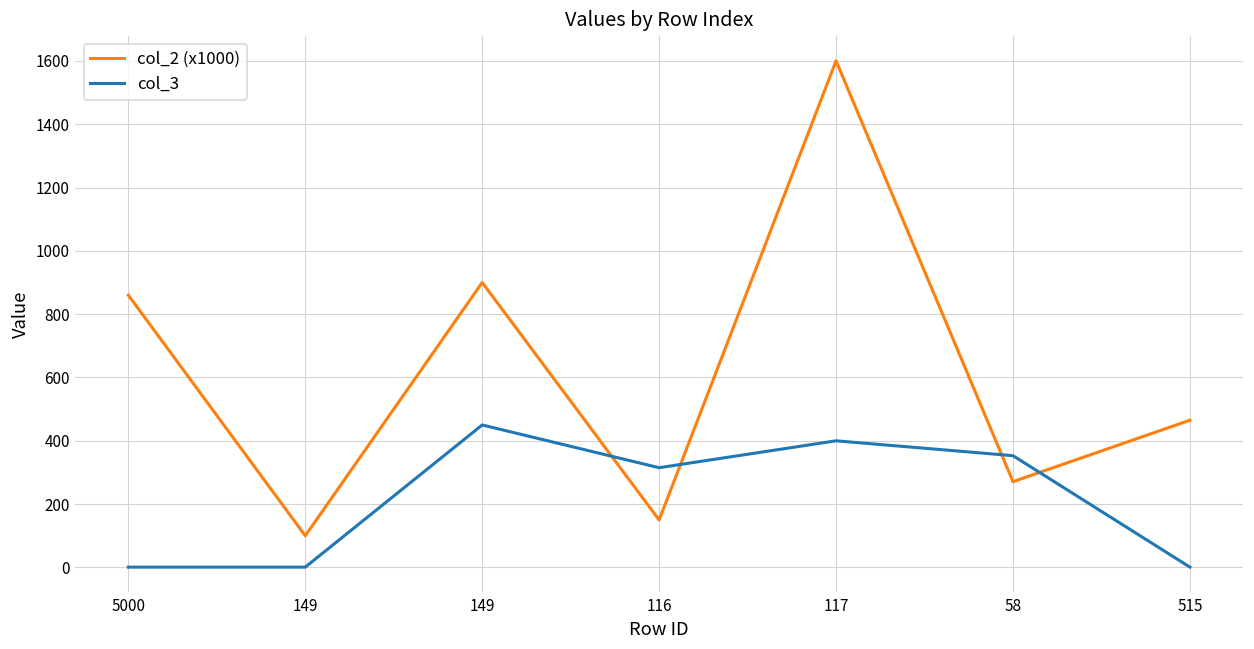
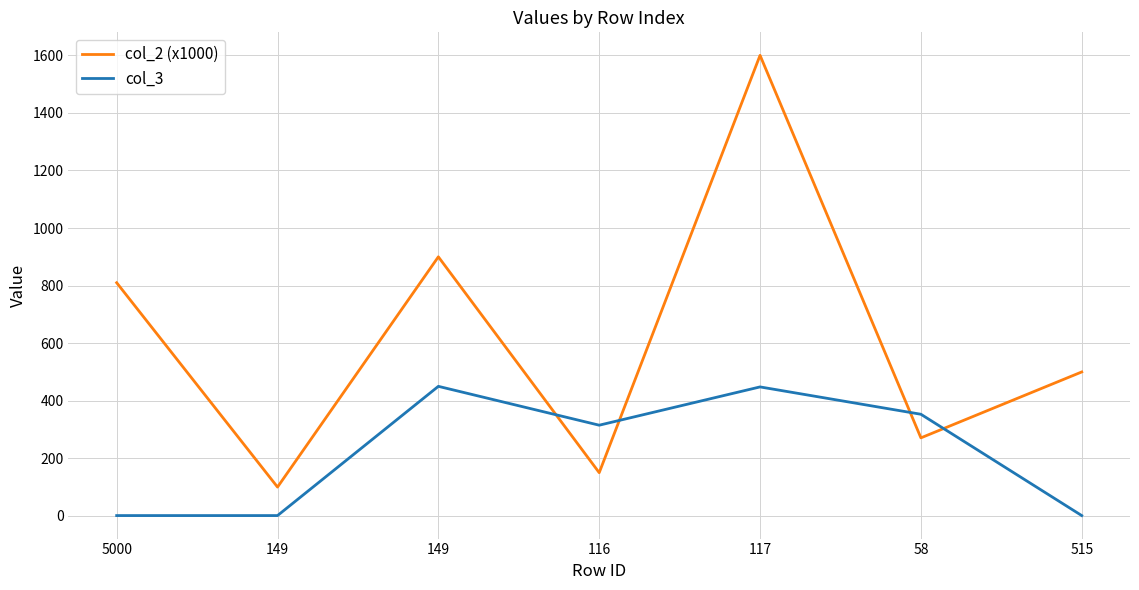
  {
    "col_2 (x1000)": {
-     "5000": 860,
+     "5000": 810,
      "116": 150,
      "117": 1600,
      "58": 270,
-     "515": 470
+     "515": 500
    },
    "col_3": {
      "5000": 0,
      "116": 320,
-     "117": 400,
+     "117": 450,
      "58": 350,
      "515": 0
    }
  }
